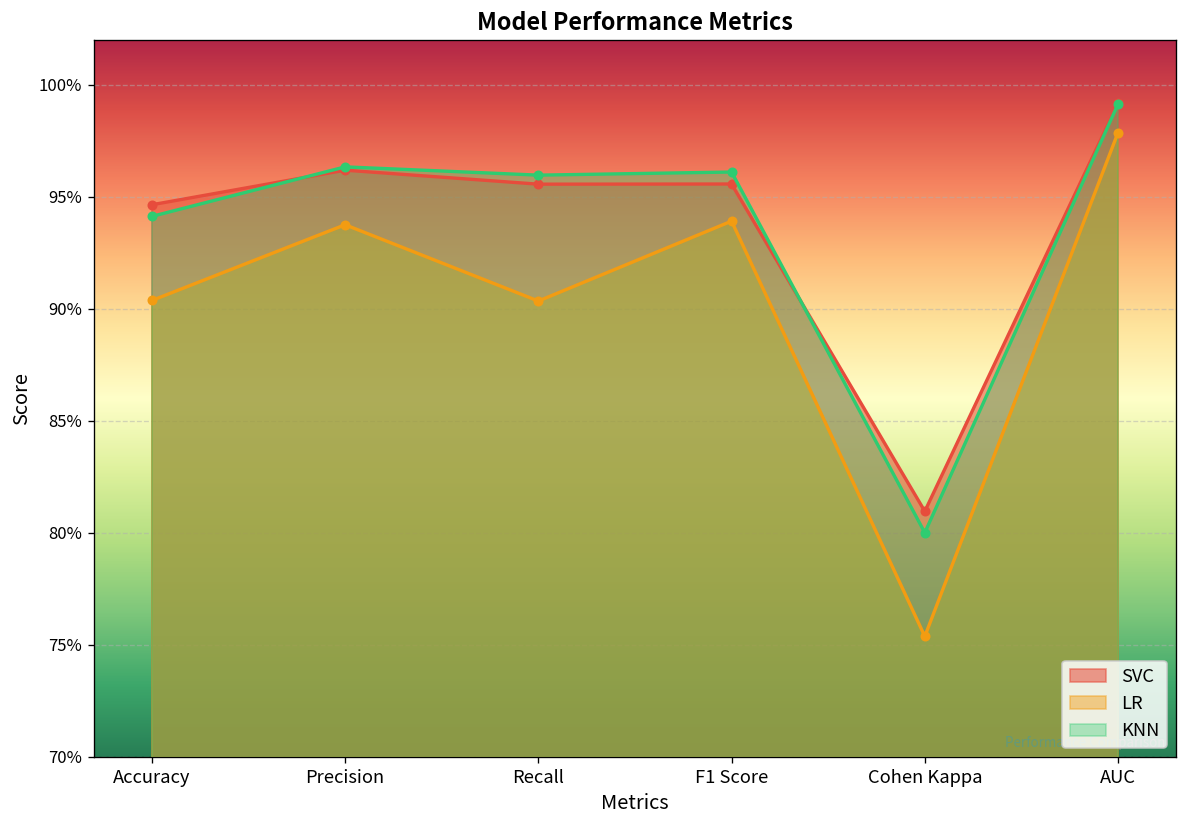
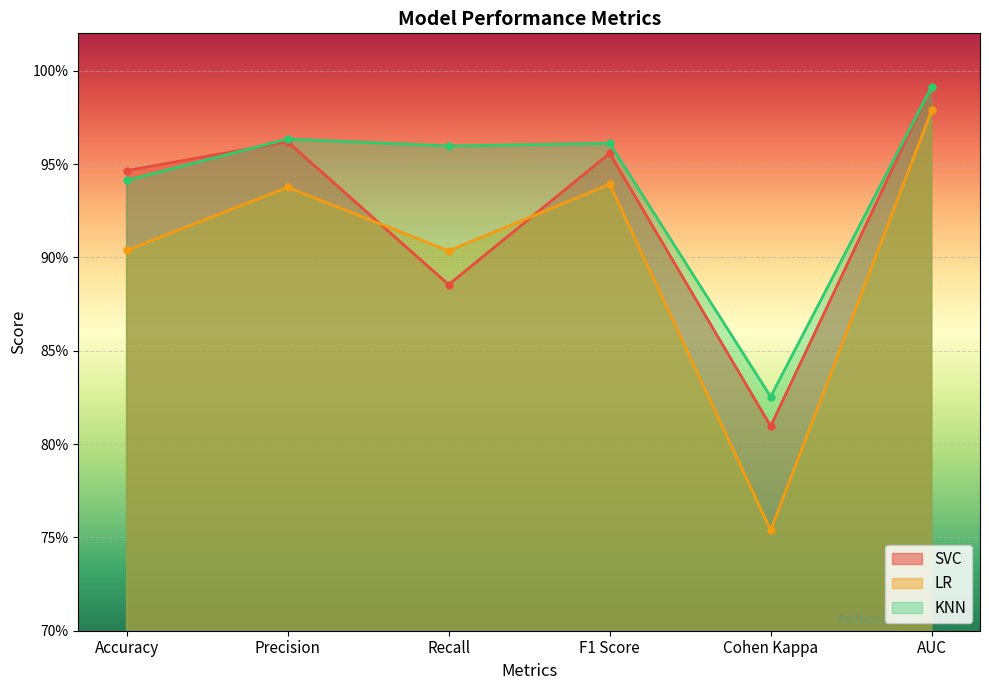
  {
    "SVC": {
      "Accuracy": "94.6%",
      "Precision": "96.2%",
-     "Recall": "95.6%",
+     "Recall": "88.5%",
      "F1 Score": "95.6%",
      "Cohen Kappa": "81.0%"
    },
    "LR": {
      "Accuracy": "90.4%",
      "Precision": "93.8%",
      "Recall": "90.3%",
      "F1 Score": "93.9%",
      "Cohen Kappa": "75.4%",
      "AUC": "97.9%"
    },
    "KNN": {
      "Accuracy": "94.1%",
      "Precision": "96.3%",
      "Recall": "96.0%",
      "F1 Score": "96.1%",
-     "Cohen Kappa": "80.0%"
+     "Cohen Kappa": "82.5%"
    }
  }
